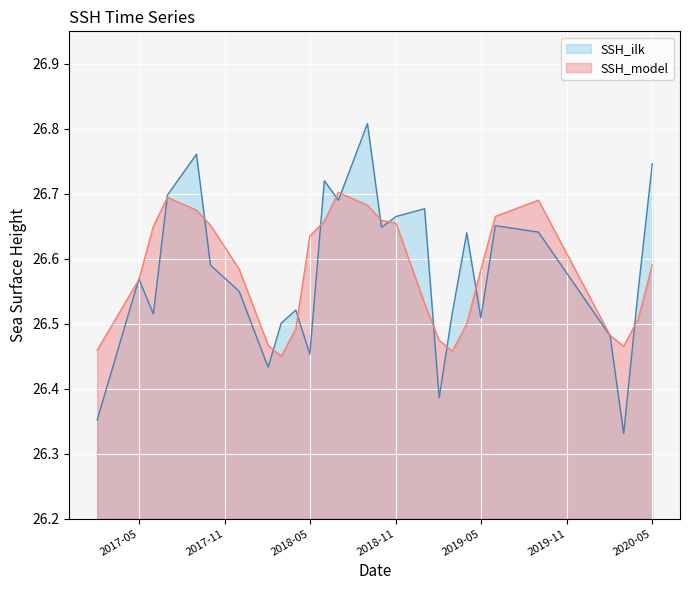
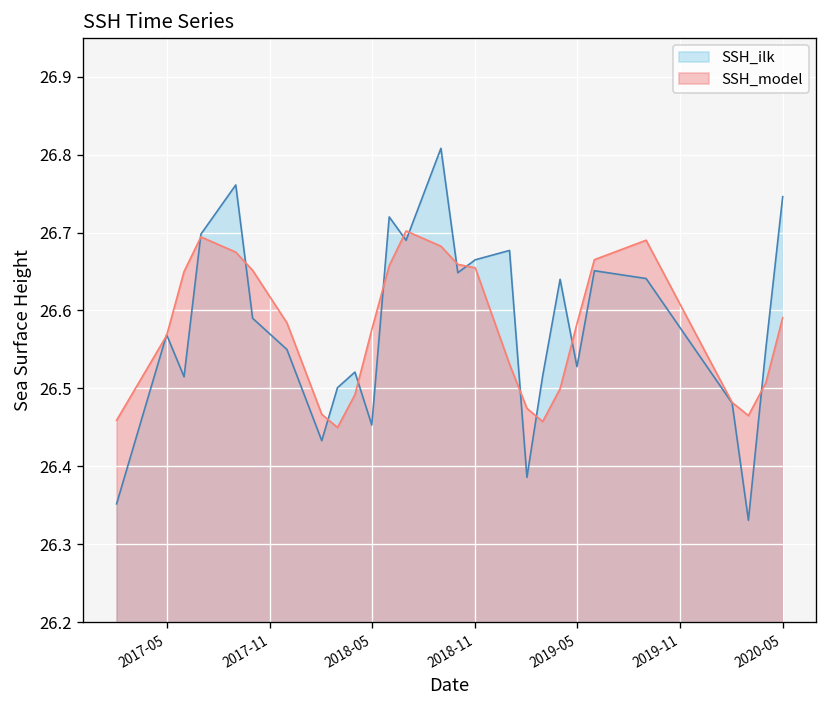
  {
    "SSH_ilk": {
      "2018-05": 26.45,
      "2018-11": 26.67,
-     "2019-05": 26.51,
+     "2019-05": 26.53,
      "2020-05": 26.75
    },
    "SSH_model": {
-     "2018-05": 26.63,
+     "2018-05": 26.58,
      "2018-11": 26.65,
      "2019-05": 26.58,
      "2020-05": 26.59
    }
  }
